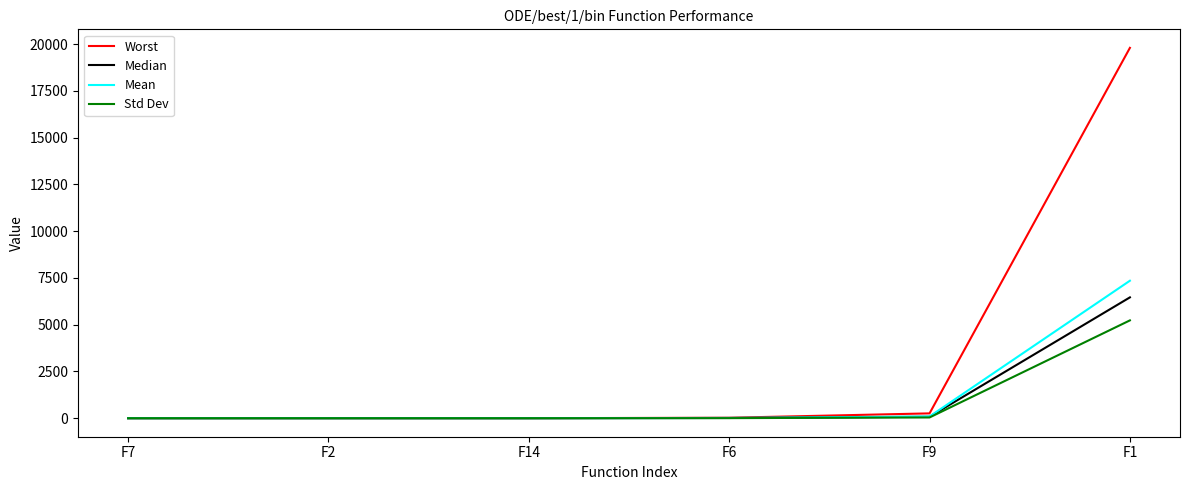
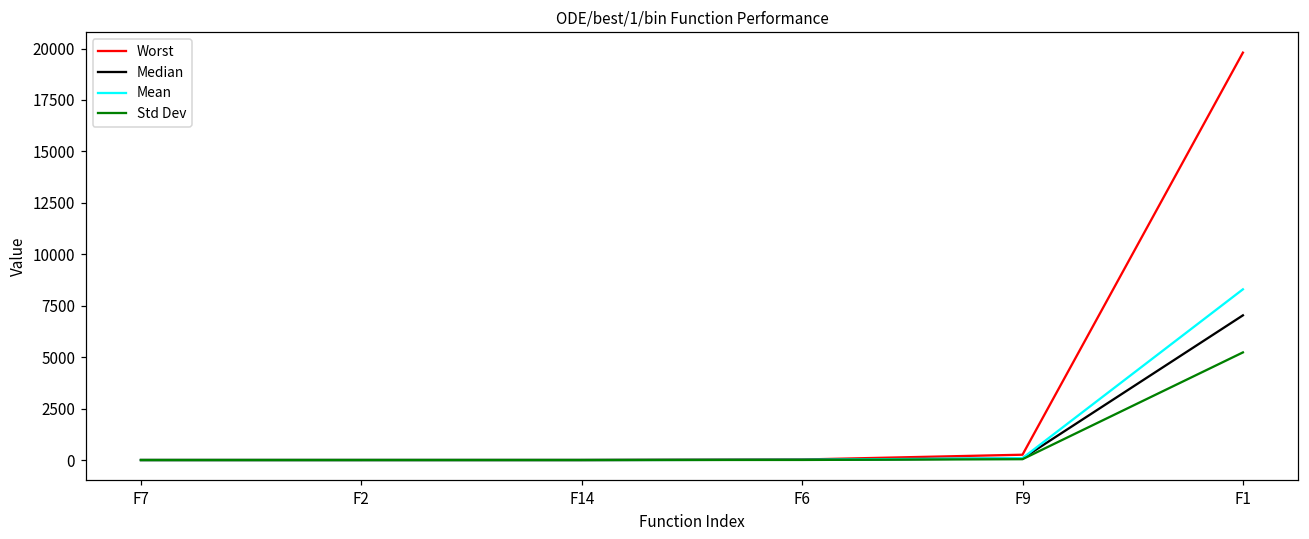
  {
    "Worst": {
      "F9": 300,
      "F1": 19800
    },
    "Median": {
-     "F1": 6500
+     "F1": 7000
    },
    "Mean": {
-     "F1": 7400
+     "F1": 8300
    },
    "Std Dev": {
      "F1": 5200
    }
  }
